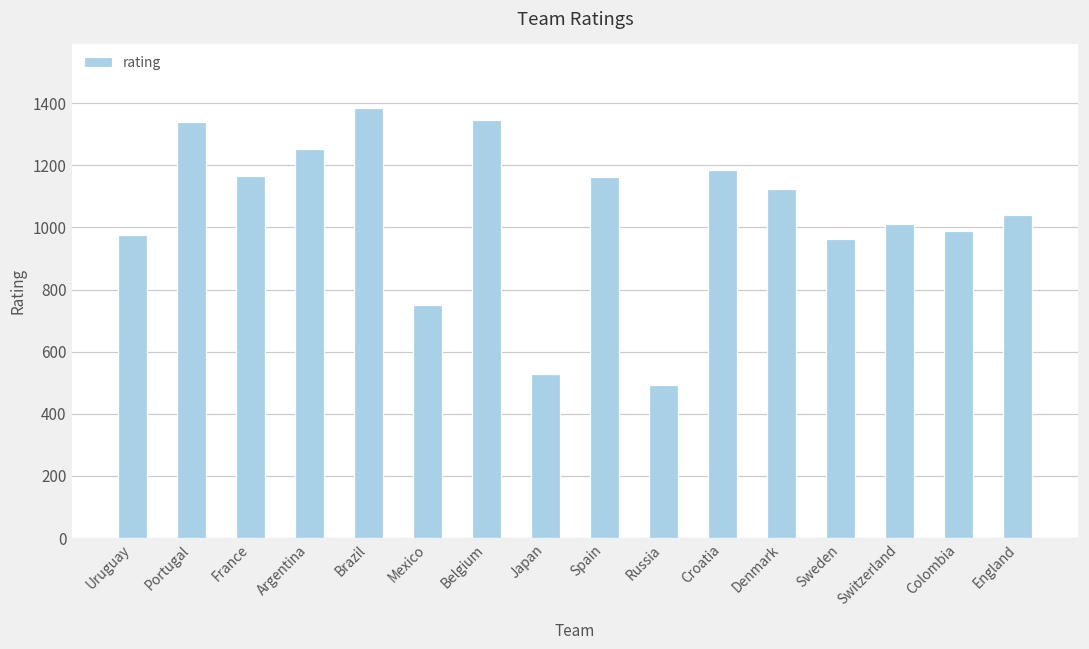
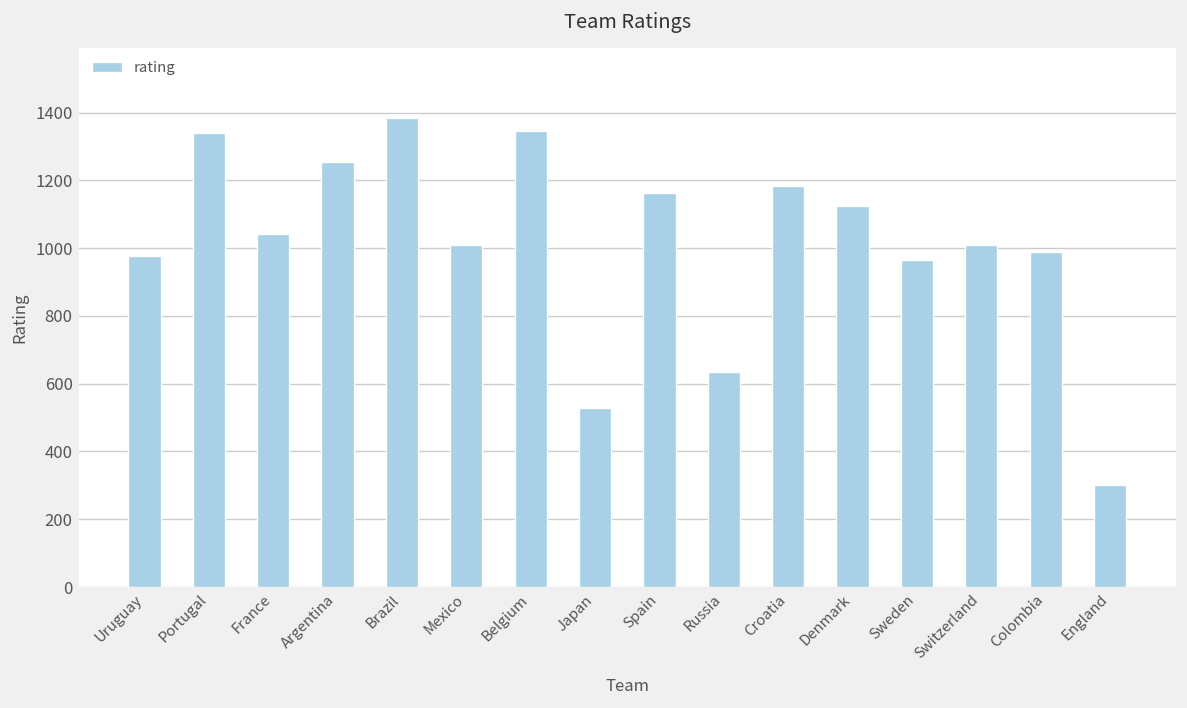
  {
    "Uruguay": 980,
    "Portugal": 1340,
-   "France": 1170,
+   "France": 1040,
    "Argentina": 1250,
    "Brazil": 1380,
-   "Mexico": 750,
+   "Mexico": 1010,
    "Belgium": 1350,
    "Japan": 530,
    "Spain": 1160,
-   "Russia": 490,
+   "Russia": 630,
    "Croatia": 1180,
    "Denmark": 1120,
    "Sweden": 960,
    "Switzerland": 1010,
    "Colombia": 990,
-   "England": 1040
+   "England": 300
  }
